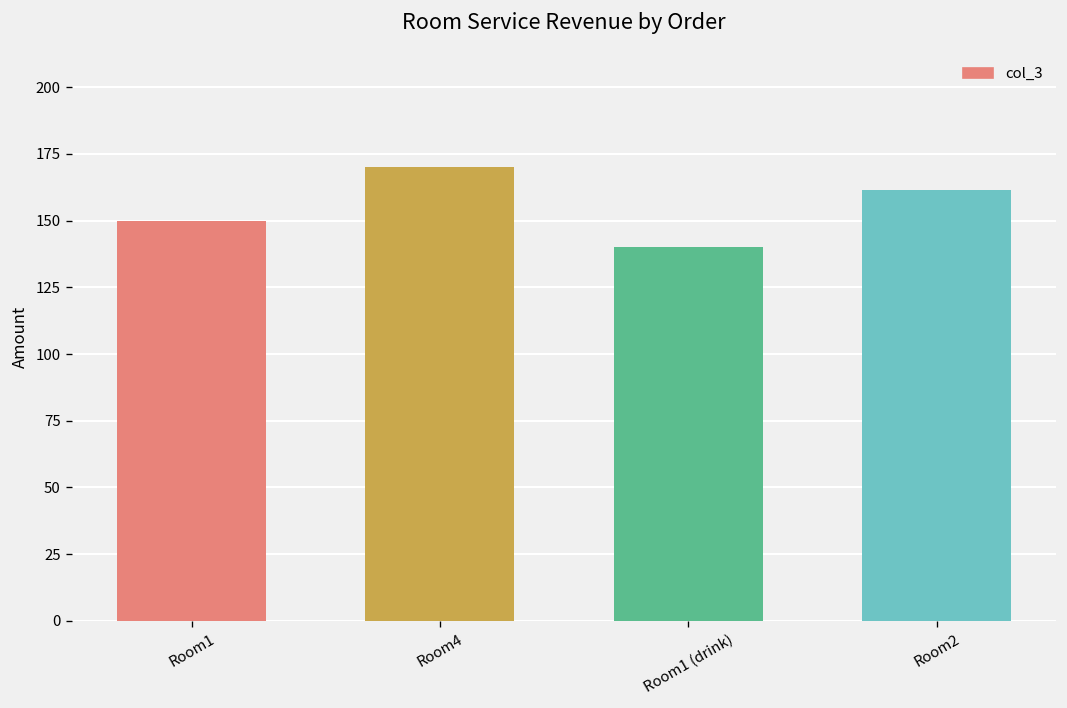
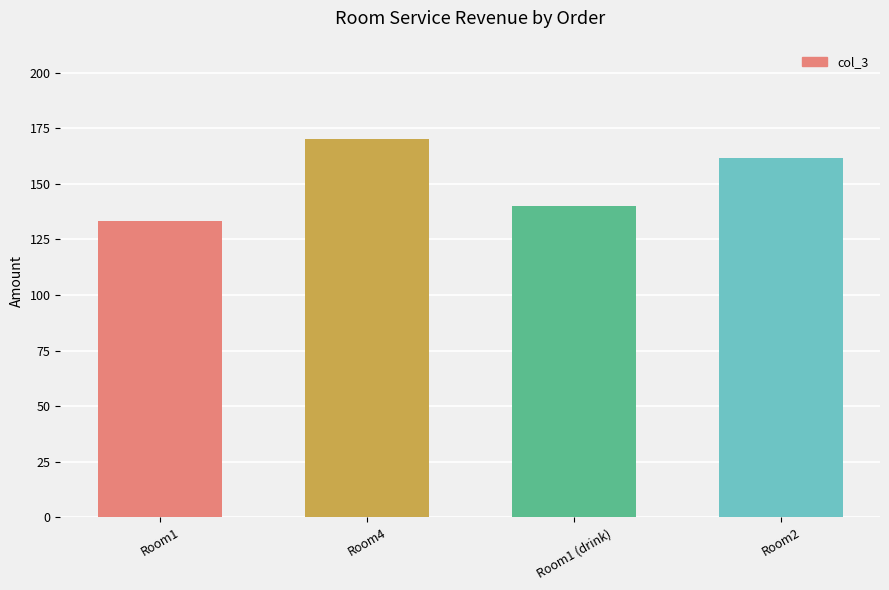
  {
-   "Room1": 150,
+   "Room1": 133,
    "Room4": 170,
    "Room1 (drink)": 140,
    "Room2": 161
  }
